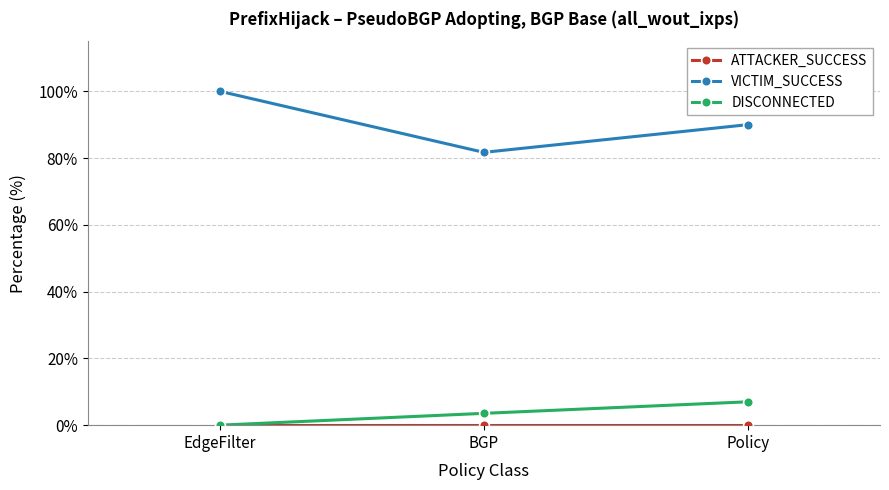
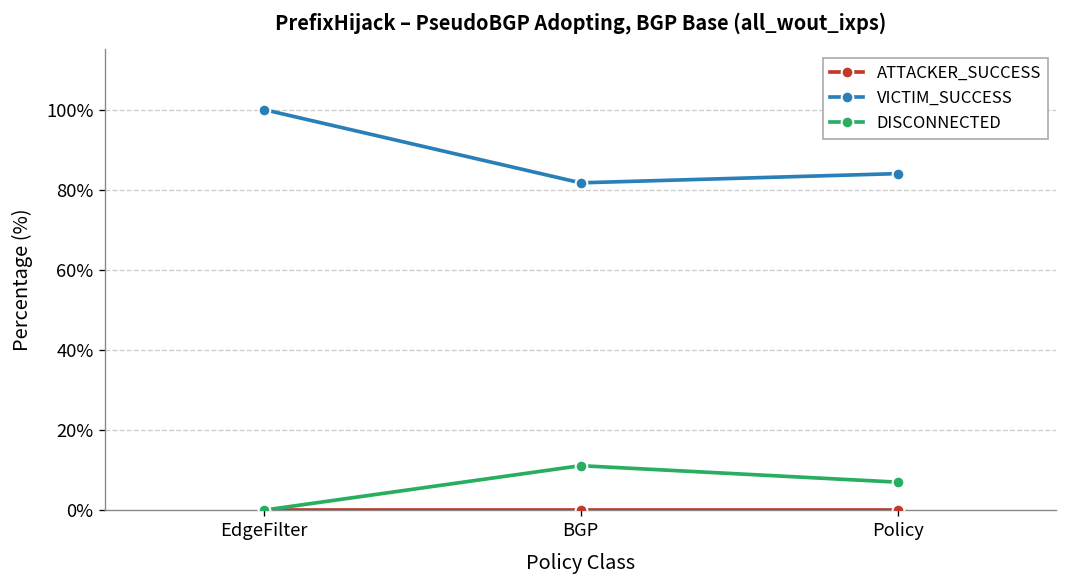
  {
    "ATTACKER_SUCCESS": {
      "BGP": "0%",
      "Policy": "0%"
    },
    "VICTIM_SUCCESS": {
      "EdgeFilter": "100%",
      "BGP": "82%",
-     "Policy": "90%"
+     "Policy": "84%"
    },
    "DISCONNECTED": {
-     "BGP": "4%",
+     "BGP": "11%",
      "Policy": "7%"
    }
  }
